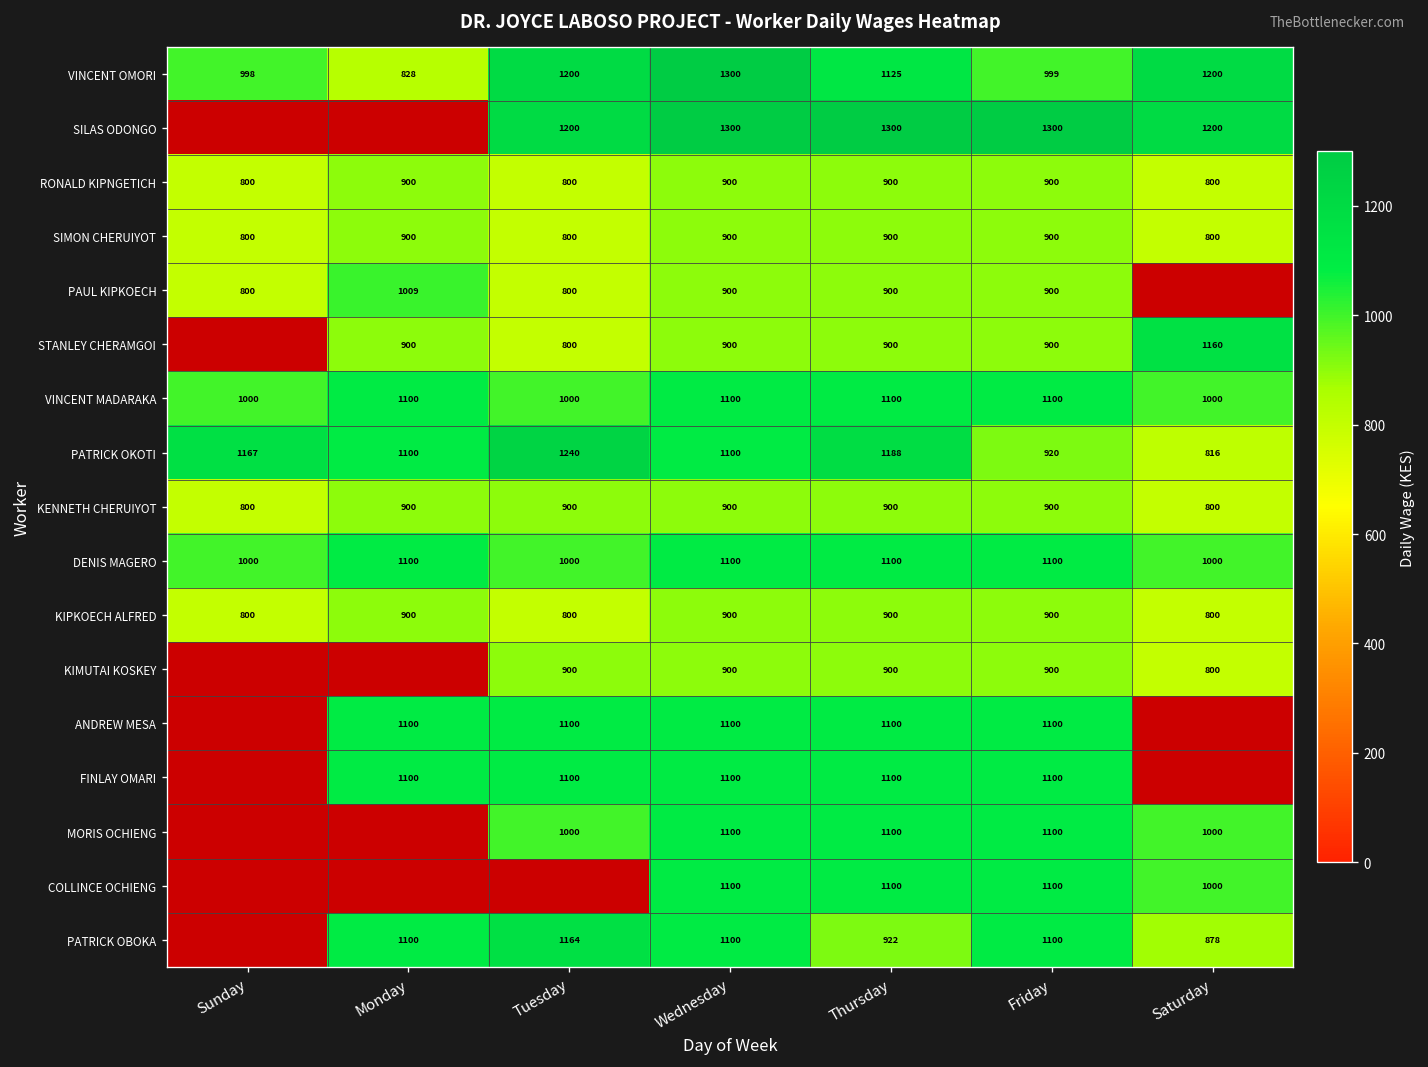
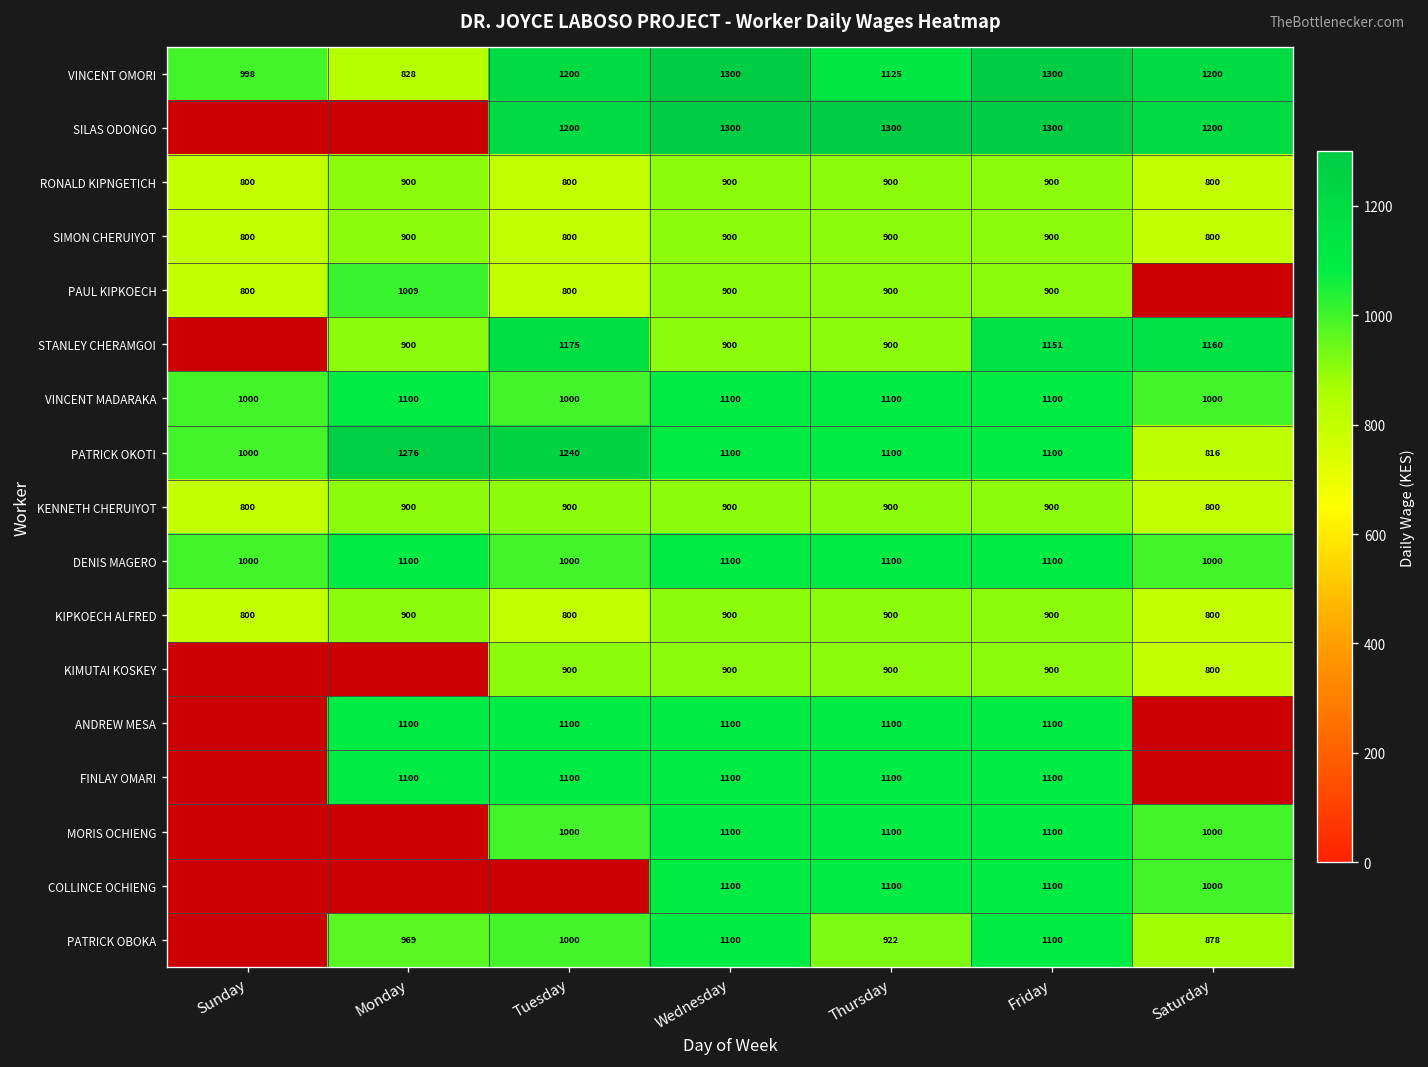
  {
    "VINCENT OMORI": {
      "Sunday": 998,
      "Monday": 828,
      "Tuesday": 1200,
      "Wednesday": 1300,
      "Thursday": 1125,
-     "Friday": 999,
+     "Friday": 1300,
      "Saturday": 1200
    },
    "SILAS ODONGO": {
      "Tuesday": 1200,
      "Wednesday": 1300,
      "Thursday": 1300,
      "Friday": 1300,
      "Saturday": 1200
    },
    "RONALD KIPNGETICH": {
      "Sunday": 800,
      "Monday": 900,
      "Tuesday": 800,
      "Wednesday": 900,
      "Thursday": 900,
      "Friday": 900,
      "Saturday": 800
    },
    "SIMON CHERUIYOT": {
      "Sunday": 800,
      "Monday": 900,
      "Tuesday": 800,
      "Wednesday": 900,
      "Thursday": 900,
      "Friday": 900,
      "Saturday": 800
    },
    "PAUL KIPKOECH": {
      "Sunday": 800,
      "Monday": 1009,
      "Tuesday": 800,
      "Wednesday": 900,
      "Thursday": 900,
      "Friday": 900
    },
    "STANLEY CHERAMGOI": {
      "Monday": 900,
-     "Tuesday": 800,
+     "Tuesday": 1175,
      "Wednesday": 900,
      "Thursday": 900,
-     "Friday": 900,
+     "Friday": 1151,
      "Saturday": 1160
    },
    "VINCENT MADARAKA": {
      "Sunday": 1000,
      "Monday": 1100,
      "Tuesday": 1000,
      "Wednesday": 1100,
      "Thursday": 1100,
      "Friday": 1100,
      "Saturday": 1000
    },
    "PATRICK OKOTI": {
-     "Sunday": 1167,
-     "Monday": 1100,
+     "Sunday": 1000,
+     "Monday": 1276,
      "Tuesday": 1240,
      "Wednesday": 1100,
-     "Thursday": 1188,
-     "Friday": 920,
+     "Thursday": 1100,
+     "Friday": 1100,
      "Saturday": 816
    },
    "KENNETH CHERUIYOT": {
      "Sunday": 800,
      "Monday": 900,
      "Tuesday": 900,
      "Wednesday": 900,
      "Thursday": 900,
      "Friday": 900,
      "Saturday": 800
    },
    "DENIS MAGERO": {
      "Sunday": 1000,
      "Monday": 1100,
      "Tuesday": 1000,
      "Wednesday": 1100,
      "Thursday": 1100,
      "Friday": 1100,
      "Saturday": 1000
    },
    "KIPKOECH ALFRED": {
      "Sunday": 800,
      "Monday": 900,
      "Tuesday": 800,
      "Wednesday": 900,
      "Thursday": 900,
      "Friday": 900,
      "Saturday": 800
    },
    "KIMUTAI KOSKEY": {
      "Tuesday": 900,
      "Wednesday": 900,
      "Thursday": 900,
      "Friday": 900,
      "Saturday": 800
    },
    "ANDREW MESA": {
      "Monday": 1100,
      "Tuesday": 1100,
      "Wednesday": 1100,
      "Thursday": 1100,
      "Friday": 1100
    },
    "FINLAY OMARI": {
      "Monday": 1100,
      "Tuesday": 1100,
      "Wednesday": 1100,
      "Thursday": 1100,
      "Friday": 1100
    },
    "MORIS OCHIENG": {
      "Tuesday": 1000,
      "Wednesday": 1100,
      "Thursday": 1100,
      "Friday": 1100,
      "Saturday": 1000
    },
    "COLLINCE OCHIENG": {
      "Wednesday": 1100,
      "Thursday": 1100,
      "Friday": 1100,
      "Saturday": 1000
    },
    "PATRICK OBOKA": {
-     "Monday": 1100,
-     "Tuesday": 1164,
+     "Monday": 969,
+     "Tuesday": 1000,
      "Wednesday": 1100,
      "Thursday": 922,
      "Friday": 1100,
      "Saturday": 878
    }
  }
